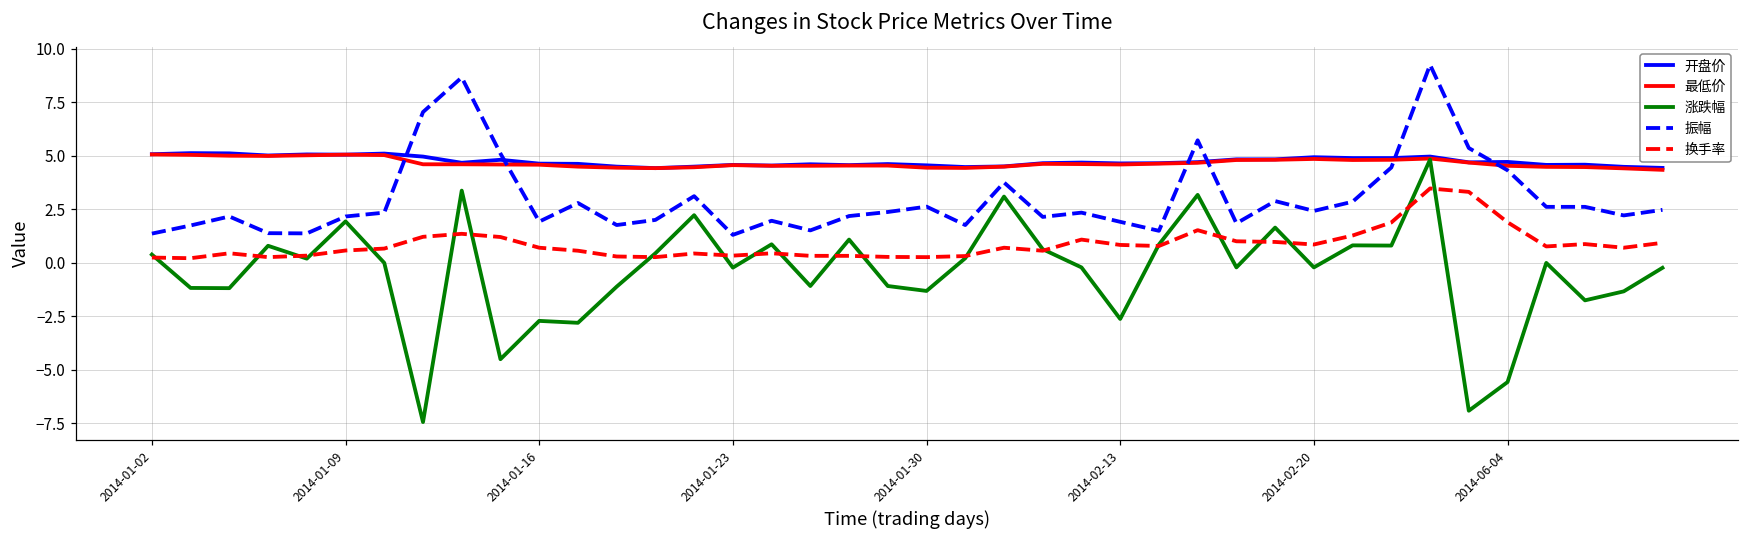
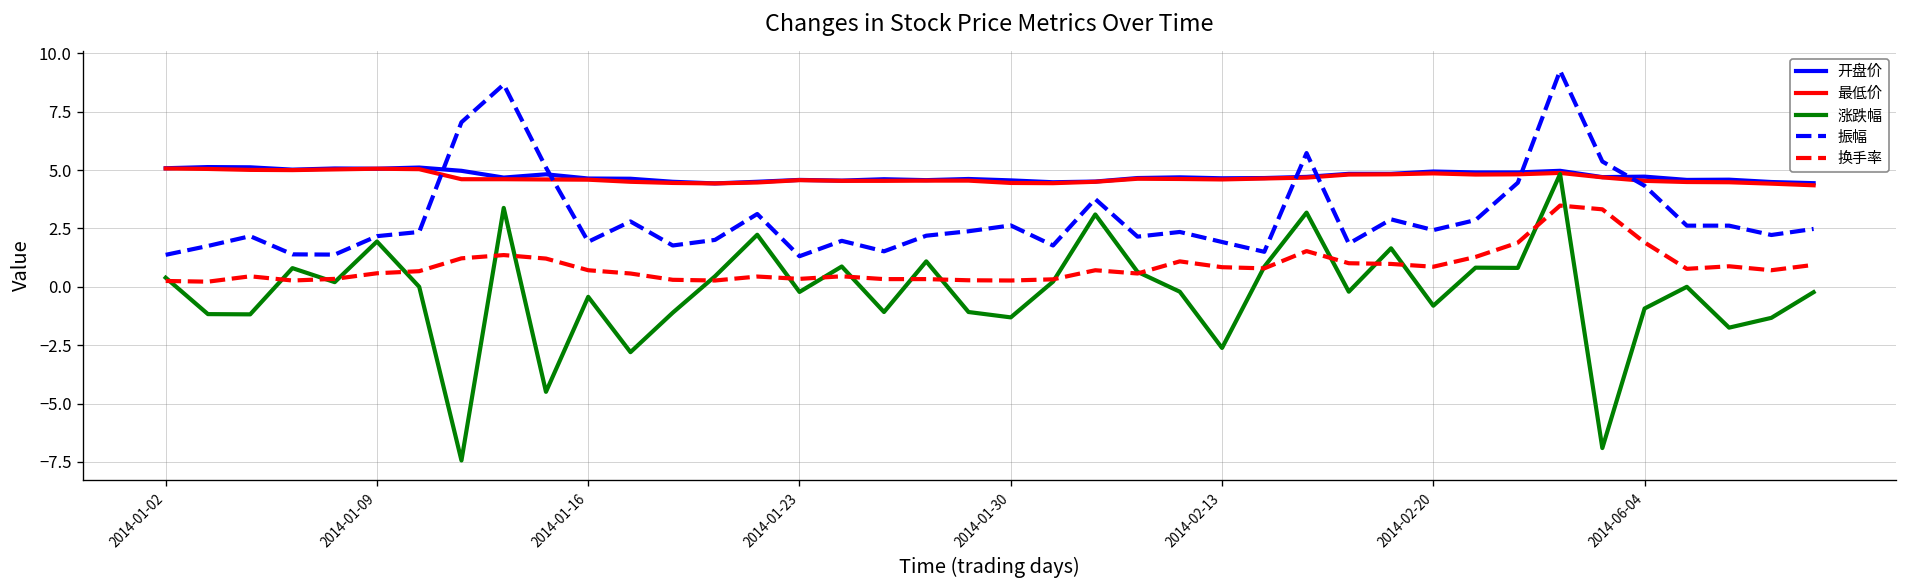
  {
    "涨跌幅": {
      "2014-01-02": 0.4,
      "2014-01-09": 1.9,
-     "2014-01-16": -2.7,
+     "2014-01-16": -0.4,
      "2014-01-23": -0.2,
      "2014-01-30": -1.3,
      "2014-02-13": -2.6,
-     "2014-02-20": -0.2,
-     "2014-06-04": -5.6
+     "2014-02-20": -0.8,
+     "2014-06-04": -0.9
    }
  }
